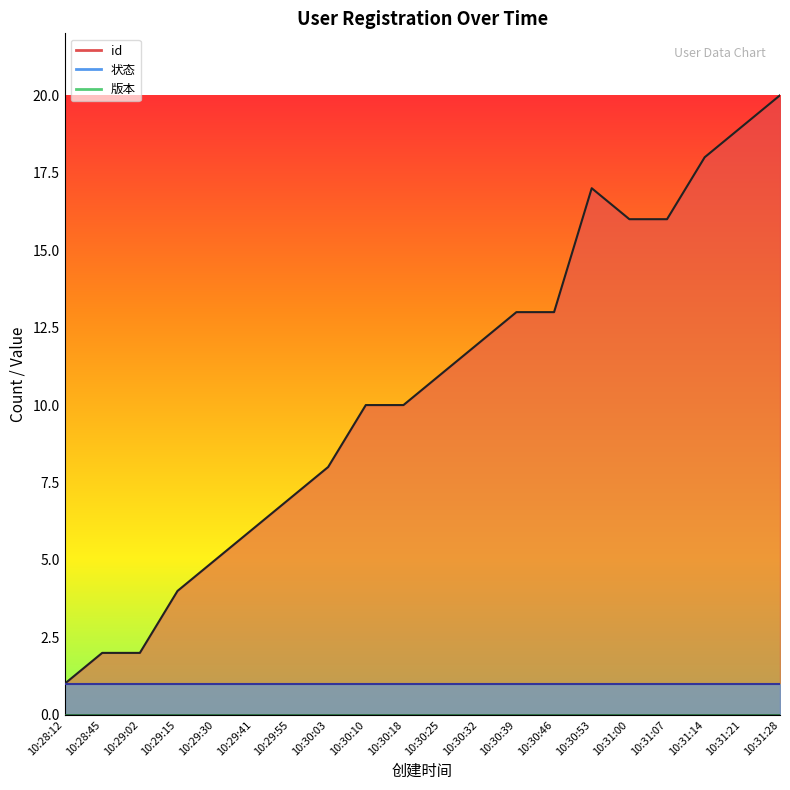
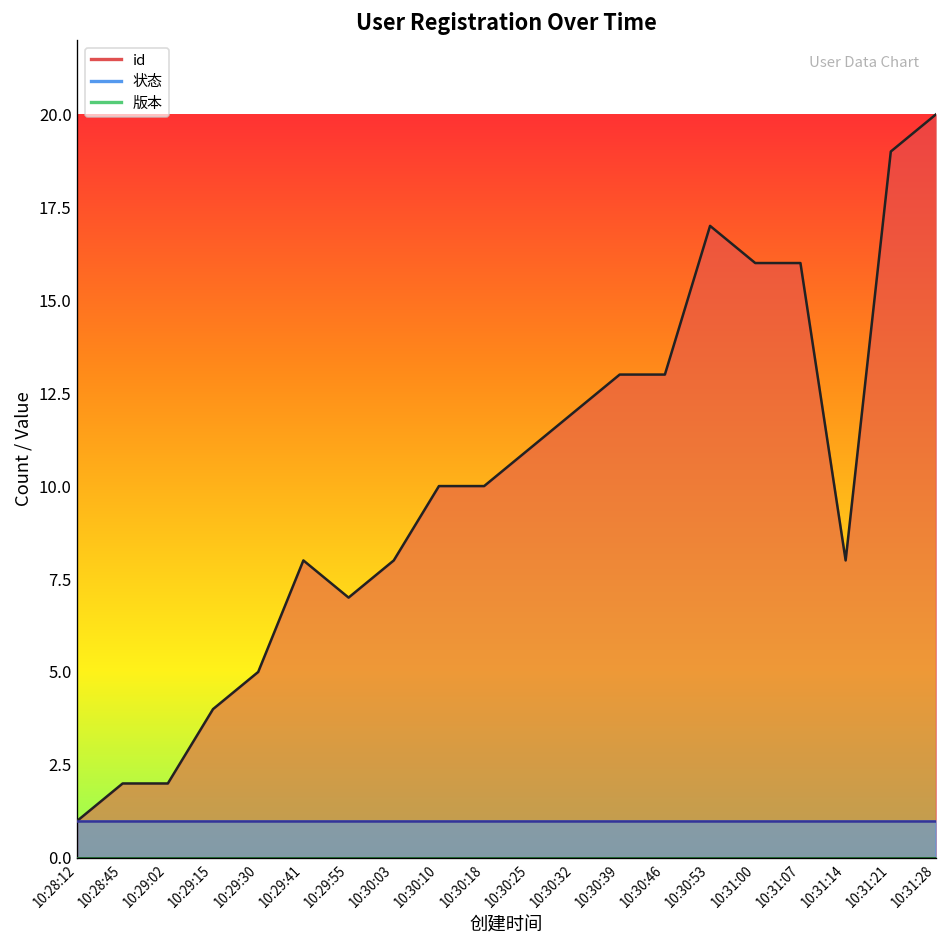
  {
    "id": {
      "10:28:45": 2,
      "10:29:02": 2,
      "10:29:15": 4,
      "10:29:30": 5,
-     "10:29:41": 6,
+     "10:29:41": 8,
      "10:29:55": 7,
      "10:30:03": 8,
      "10:30:10": 10,
      "10:30:18": 10,
      "10:30:25": 11,
      "10:30:32": 12,
      "10:30:39": 13,
      "10:30:46": 13,
      "10:30:53": 17,
      "10:31:00": 16,
      "10:31:07": 16,
-     "10:31:14": 18,
+     "10:31:14": 8,
      "10:31:21": 19,
      "10:31:28": 20
    },
    "状态": {
      "10:28:45": 1,
      "10:29:02": 1,
      "10:29:15": 1,
      "10:29:30": 1,
      "10:29:41": 1,
      "10:29:55": 1,
      "10:30:03": 1,
      "10:30:10": 1,
      "10:30:18": 1,
      "10:30:25": 1,
      "10:30:32": 1,
      "10:30:39": 1,
      "10:30:46": 1,
      "10:30:53": 1,
      "10:31:00": 1,
      "10:31:07": 1,
      "10:31:14": 1,
      "10:31:21": 1,
      "10:31:28": 1
    },
    "版本": {
      "10:28:12": 0,
      "10:28:45": 0,
      "10:29:02": 0,
      "10:29:15": 0,
      "10:29:30": 0,
      "10:29:41": 0,
      "10:29:55": 0,
      "10:30:03": 0,
      "10:30:10": 0,
      "10:30:18": 0,
      "10:30:25": 0,
      "10:30:32": 0,
      "10:30:39": 0,
      "10:30:46": 0,
      "10:30:53": 0,
      "10:31:00": 0,
      "10:31:07": 0,
      "10:31:14": 0,
      "10:31:21": 0,
      "10:31:28": 0
    }
  }
